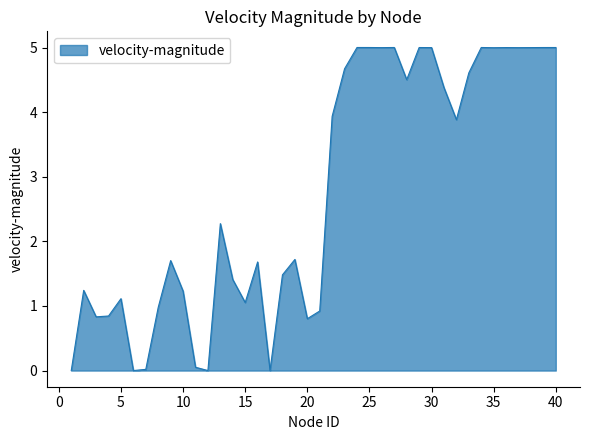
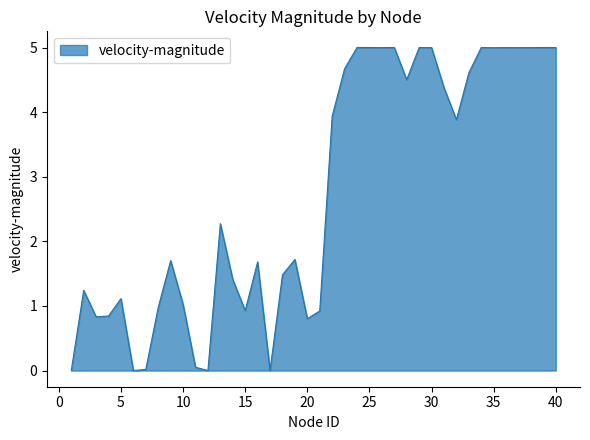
  {
    "5": 1.1,
-   "10": 1.2,
-   "15": 1.1,
+   "10": 1.0,
+   "15": 0.9,
    "20": 0.8,
    "25": 5.0,
    "30": 5.0,
    "35": 5.0,
    "40": 5.0
  }
